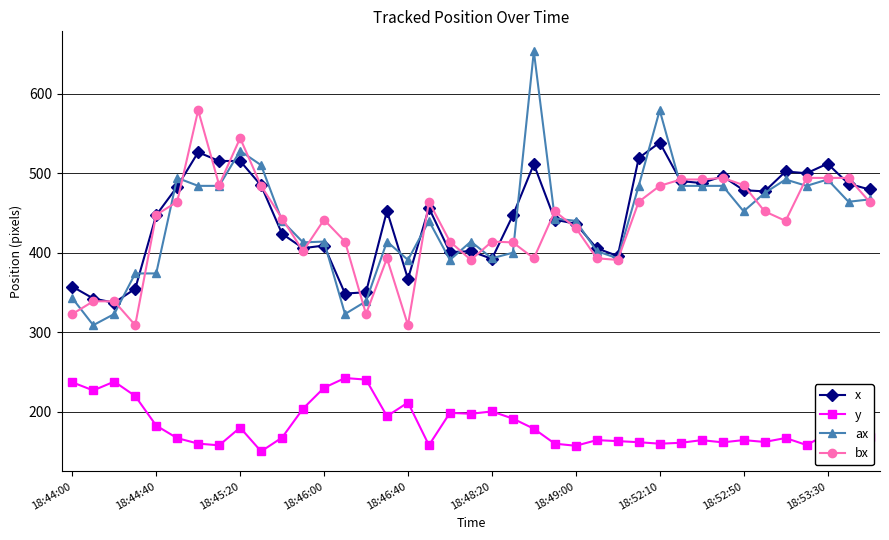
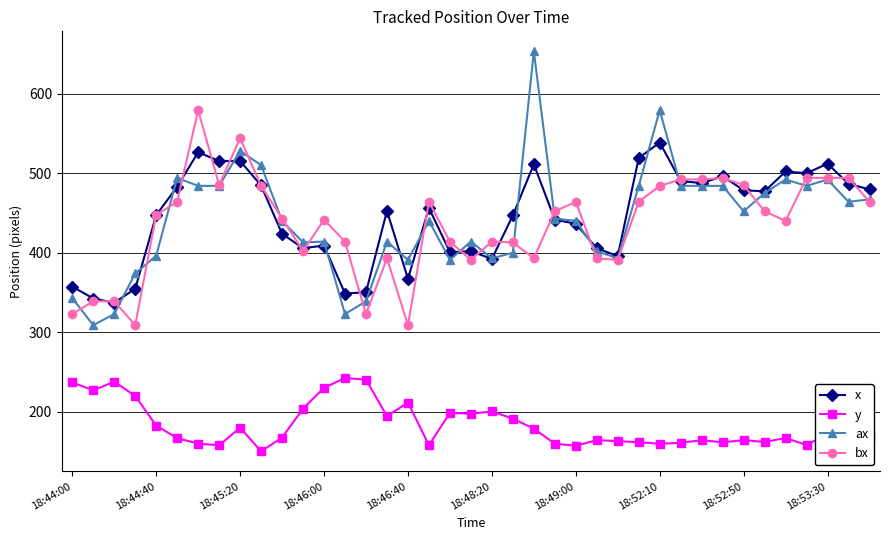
  {
    "x": {
      "18:44:00": 360,
      "18:45:20": 520,
      "18:46:00": 410,
      "18:46:40": 370,
      "18:49:00": 440,
      "18:52:10": 540,
      "18:52:50": 480,
      "18:53:30": 510
    },
    "y": {
      "18:44:00": 240,
      "18:44:40": 180,
      "18:45:20": 180,
      "18:46:00": 230,
      "18:46:40": 210,
      "18:48:20": 200,
      "18:49:00": 160,
      "18:52:10": 160,
      "18:52:50": 160
    },
    "ax": {
      "18:44:00": 340,
-     "18:44:40": 370,
+     "18:44:40": 400,
      "18:45:20": 530,
      "18:46:00": 410,
      "18:46:40": 390,
      "18:49:00": 440,
      "18:52:10": 580,
      "18:52:50": 450
    },
    "bx": {
      "18:44:00": 320,
      "18:45:20": 540,
      "18:46:00": 440,
      "18:46:40": 310,
      "18:48:20": 410,
-     "18:49:00": 430,
+     "18:49:00": 460,
      "18:52:10": 480,
      "18:52:50": 490
    }
  }
